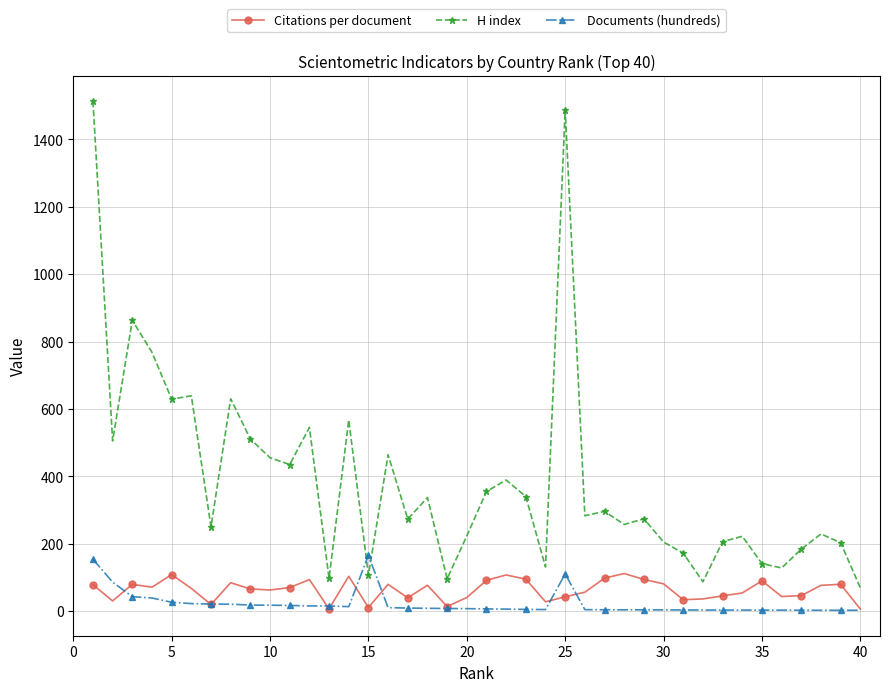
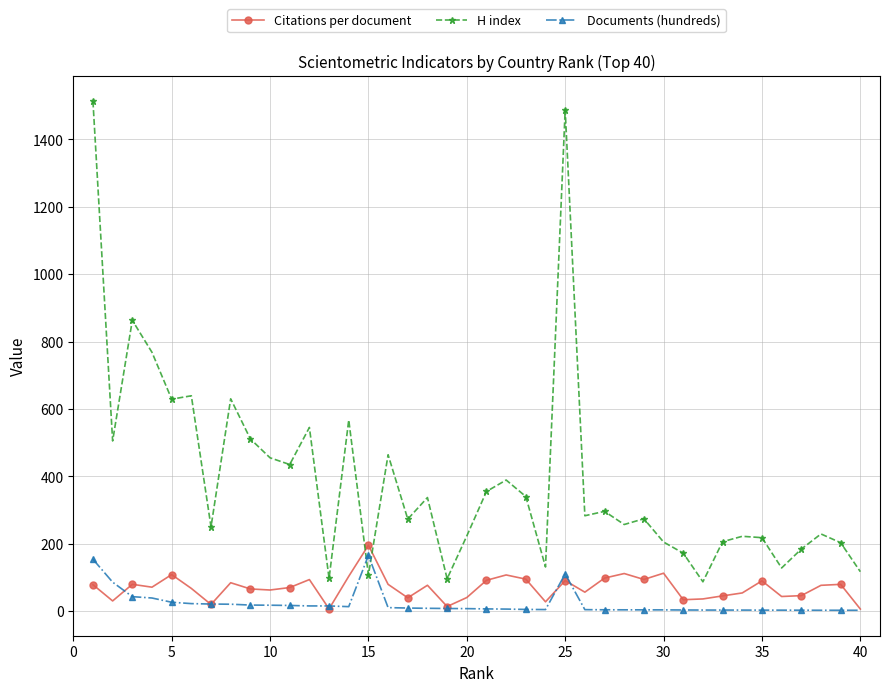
  {
    "Citations per document": {
      "5": 110,
      "10": 60,
-     "15": 10,
+     "15": 200,
      "20": 40,
-     "25": 40,
-     "30": 80,
+     "25": 90,
+     "30": 110,
      "35": 90
    },
    "H index": {
      "5": 630,
      "10": 460,
      "15": 110,
      "20": 220,
      "25": 1490,
      "30": 210,
-     "35": 140,
-     "40": 70
+     "35": 220,
+     "40": 120
    },
    "Documents (hundreds)": {
      "5": 30,
      "10": 20,
      "15": 170,
      "20": 10,
      "25": 110,
      "30": 0,
      "35": 0
    }
  }
